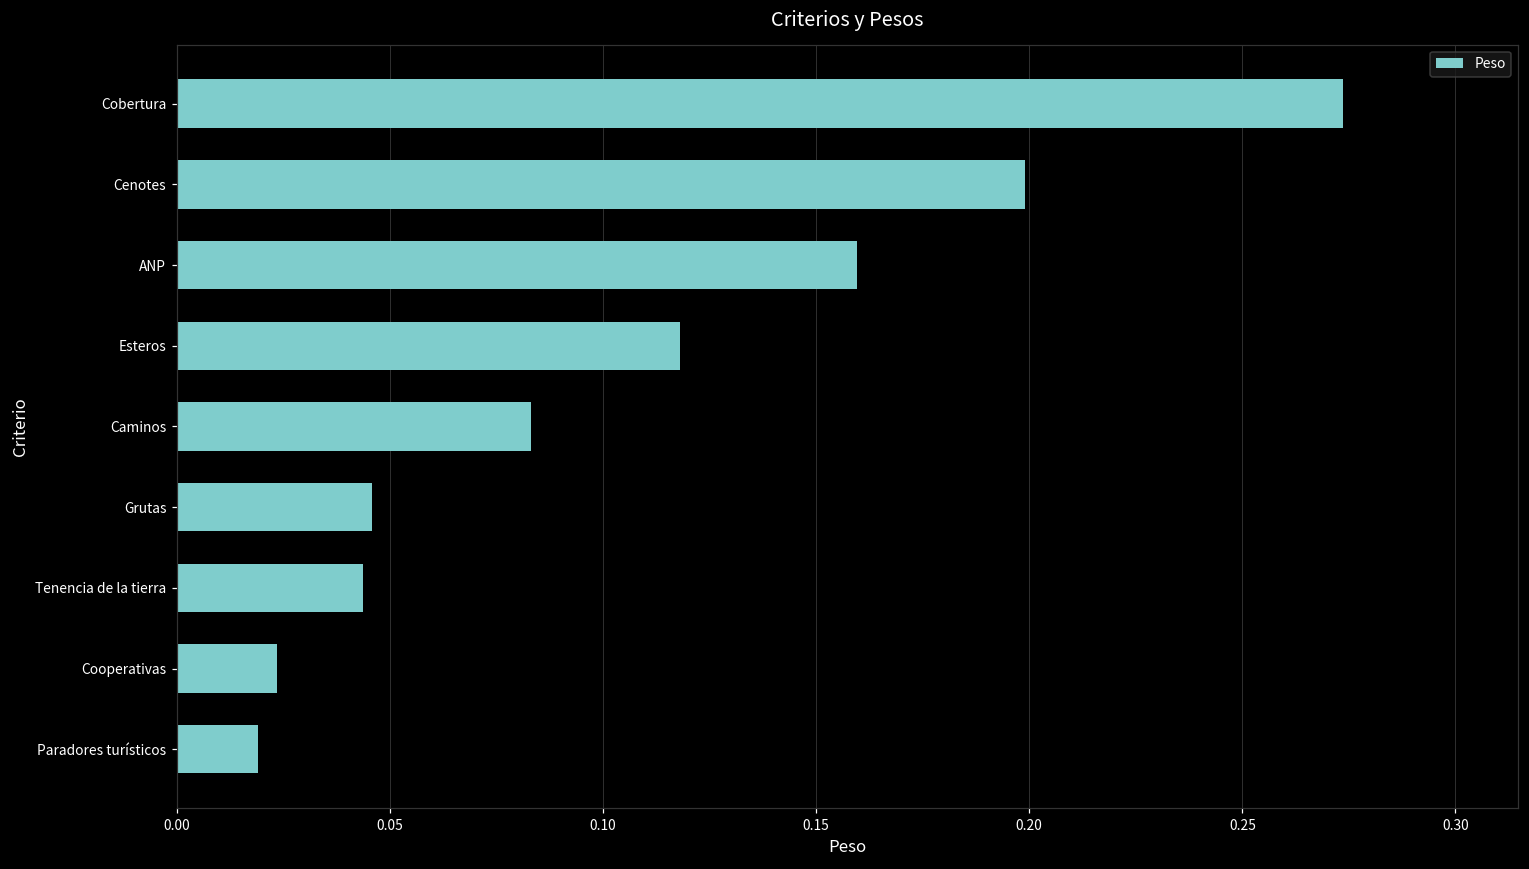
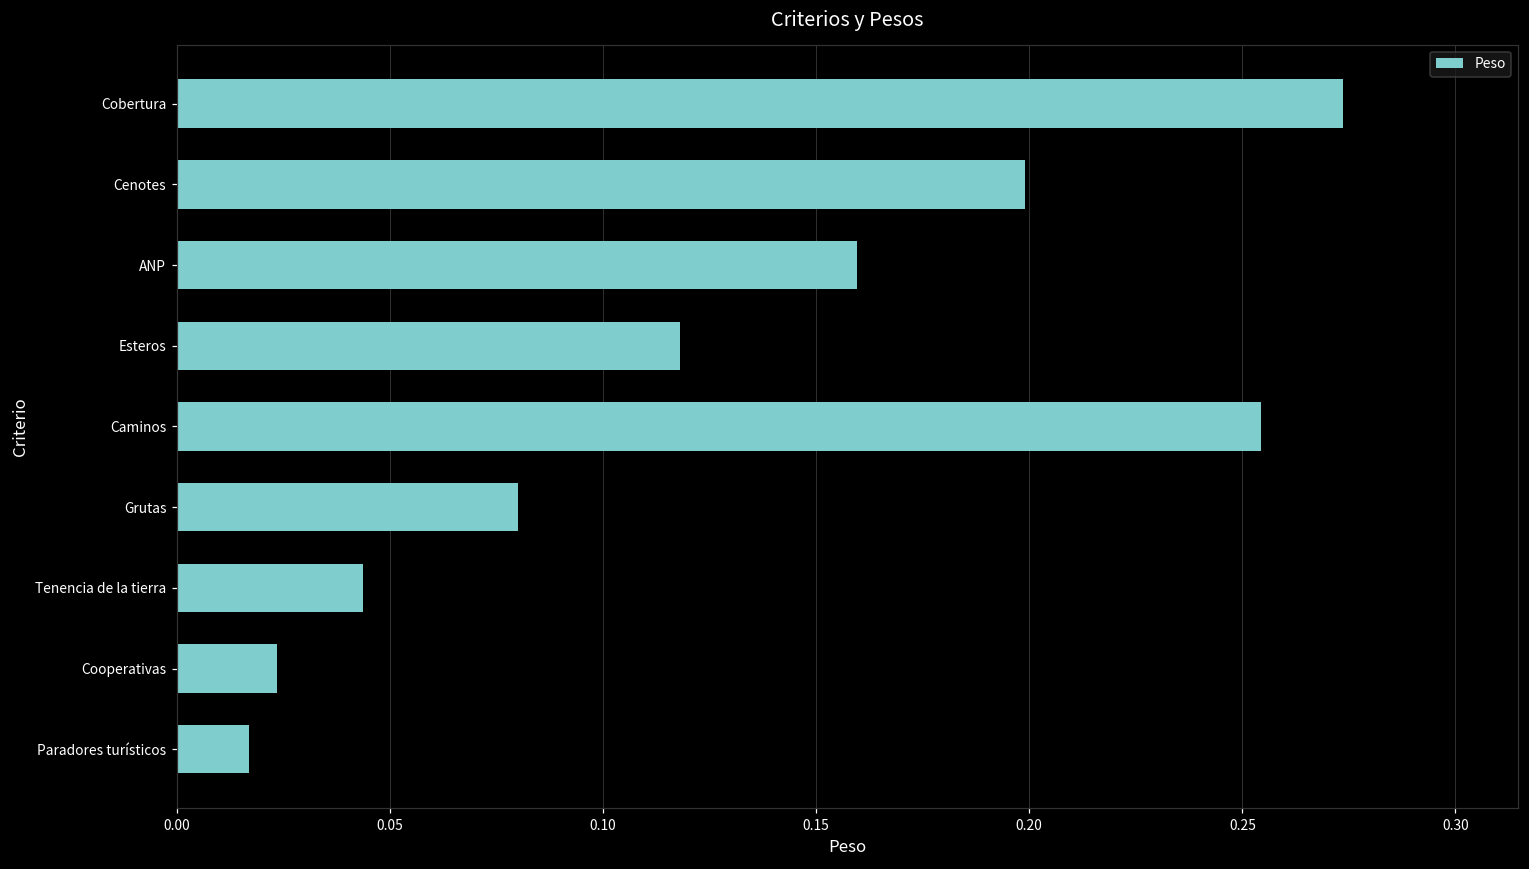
  {
    "Cobertura": 0.274,
    "Cenotes": 0.199,
    "ANP": 0.160,
    "Esteros": 0.118,
-   "Caminos": 0.083,
-   "Grutas": 0.046,
+   "Caminos": 0.254,
+   "Grutas": 0.080,
    "Tenencia de la tierra": 0.044,
    "Cooperativas": 0.023,
-   "Paradores turísticos": 0.019
+   "Paradores turísticos": 0.017
  }
